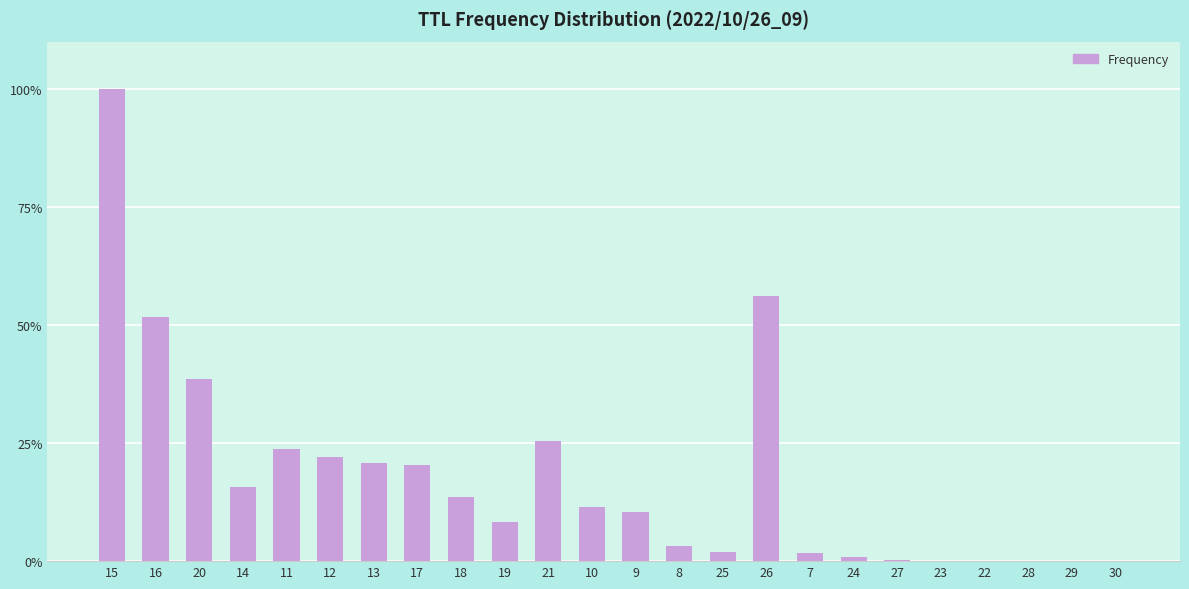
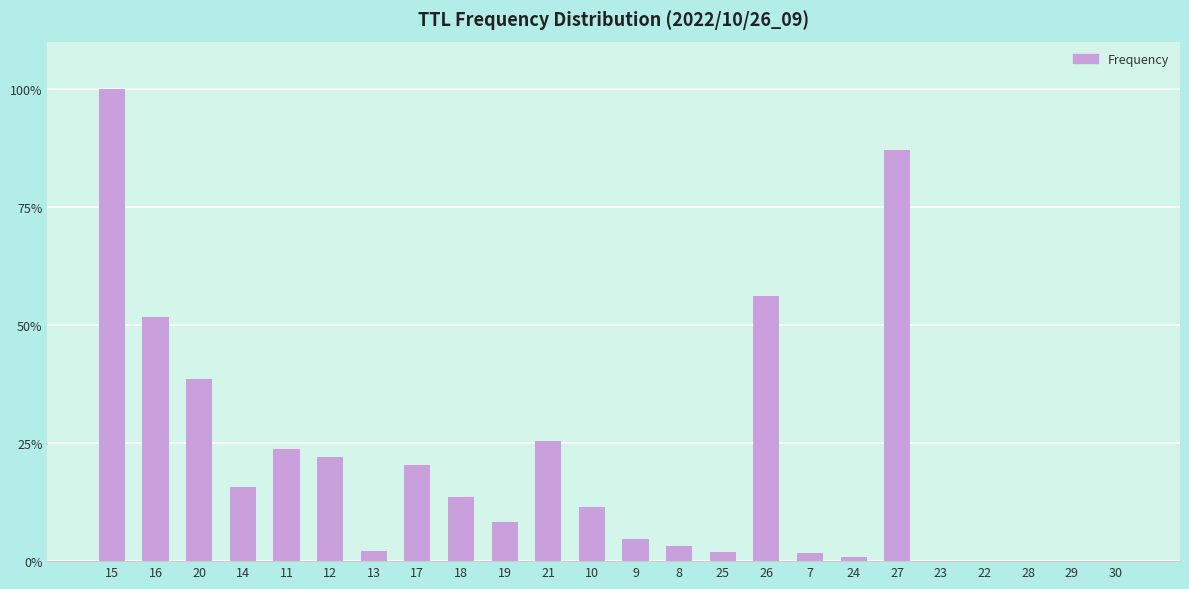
  {
    "15": "100%",
    "16": "52%",
    "20": "39%",
    "14": "16%",
    "11": "24%",
    "12": "22%",
-   "13": "21%",
+   "13": "2%",
    "17": "20%",
    "18": "13%",
    "19": "8%",
    "21": "25%",
    "10": "11%",
-   "9": "10%",
+   "9": "5%",
    "8": "3%",
    "25": "2%",
    "26": "56%",
    "7": "2%",
    "24": "1%",
-   "27": "0%"
+   "27": "87%"
  }
